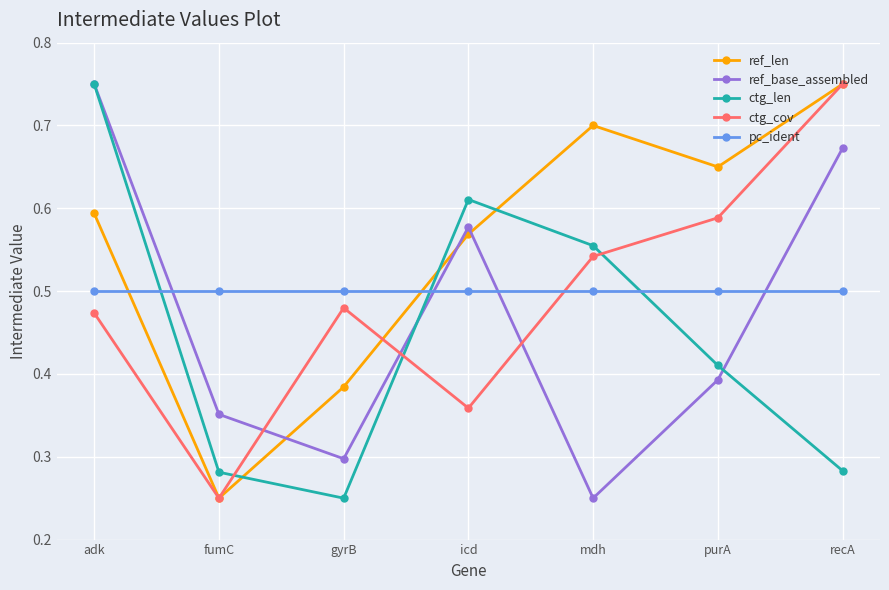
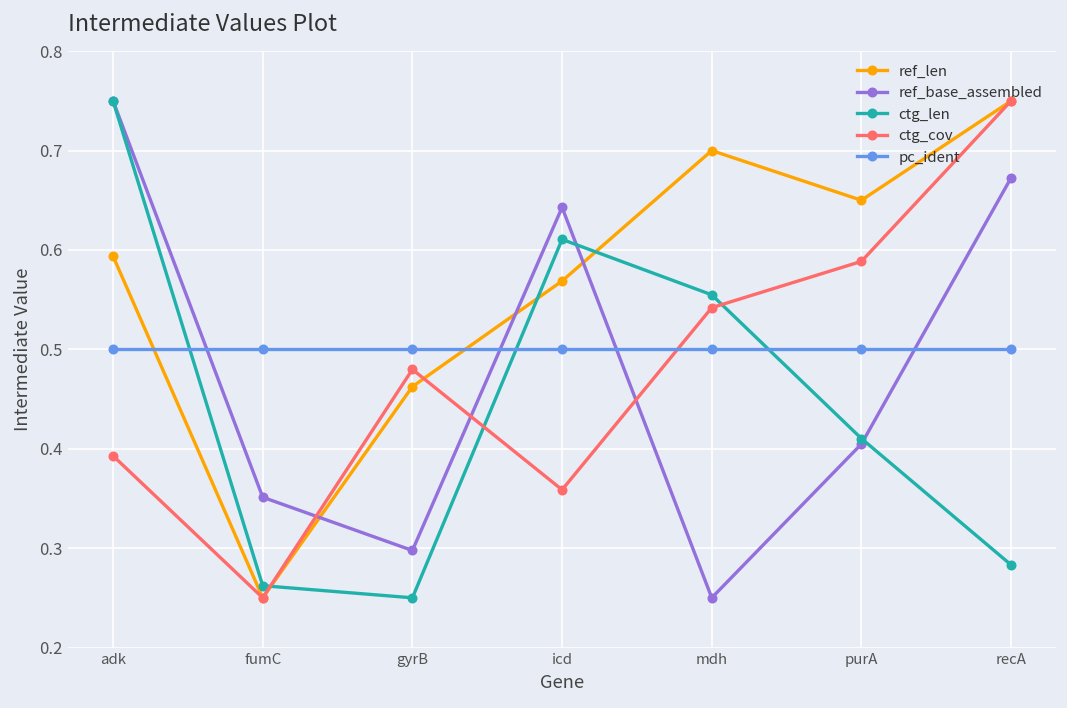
  {
    "ref_len": {
      "adk": 0.59,
-     "gyrB": 0.38,
+     "gyrB": 0.46,
      "icd": 0.57,
      "mdh": 0.70,
      "purA": 0.65
    },
    "ref_base_assembled": {
      "fumC": 0.35,
      "gyrB": 0.30,
-     "icd": 0.58,
+     "icd": 0.64,
      "mdh": 0.25,
-     "purA": 0.39
+     "purA": 0.40
    },
    "ctg_len": {
-     "fumC": 0.28,
+     "fumC": 0.26,
      "gyrB": 0.25,
      "icd": 0.61,
      "mdh": 0.55,
      "purA": 0.41,
      "recA": 0.28
    },
    "ctg_cov": {
-     "adk": 0.47,
+     "adk": 0.39,
      "gyrB": 0.48,
      "icd": 0.36,
      "mdh": 0.54,
      "purA": 0.59
    },
    "pc_ident": {
      "adk": 0.50,
      "fumC": 0.50,
      "gyrB": 0.50,
      "icd": 0.50,
      "mdh": 0.50,
      "purA": 0.50,
      "recA": 0.50
    }
  }
